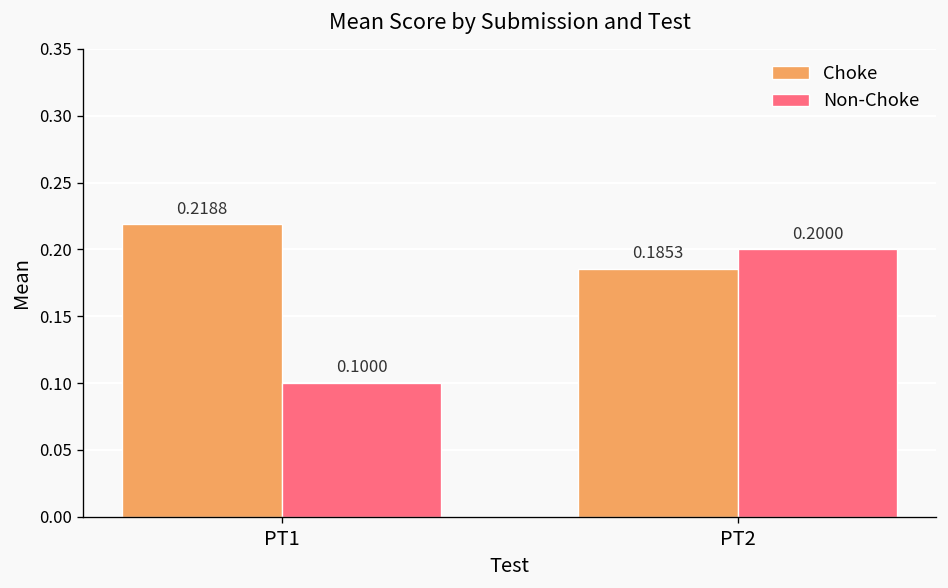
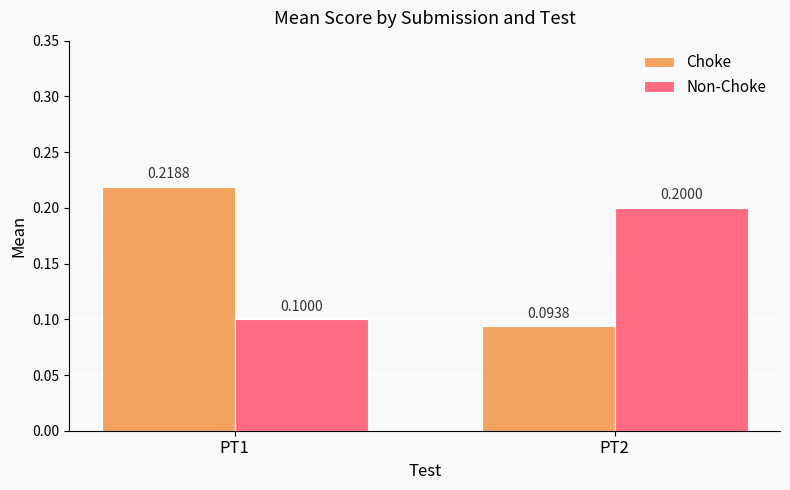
  {
    "Choke": {
      "PT1": 0.2188,
-     "PT2": 0.1853
+     "PT2": 0.0938
    },
    "Non-Choke": {
      "PT1": 0.1000,
      "PT2": 0.2000
    }
  }
